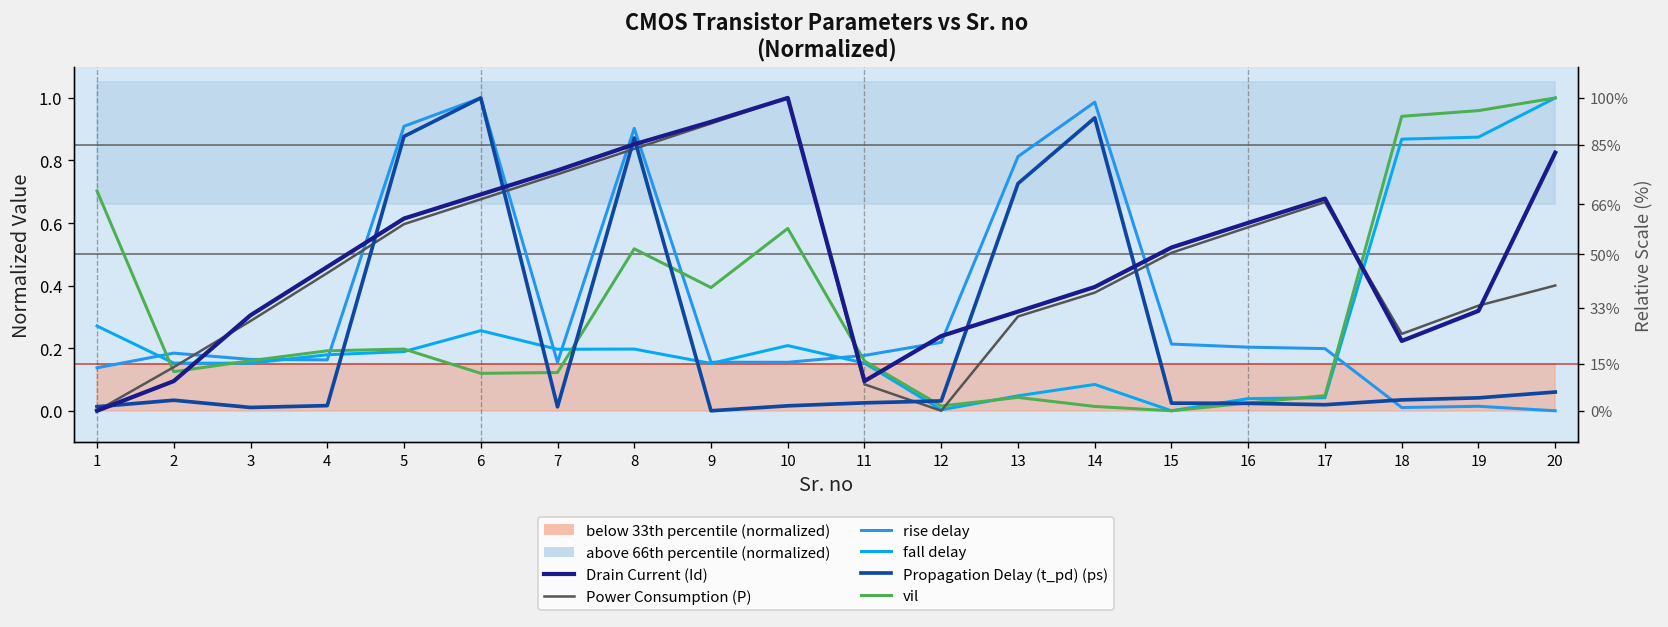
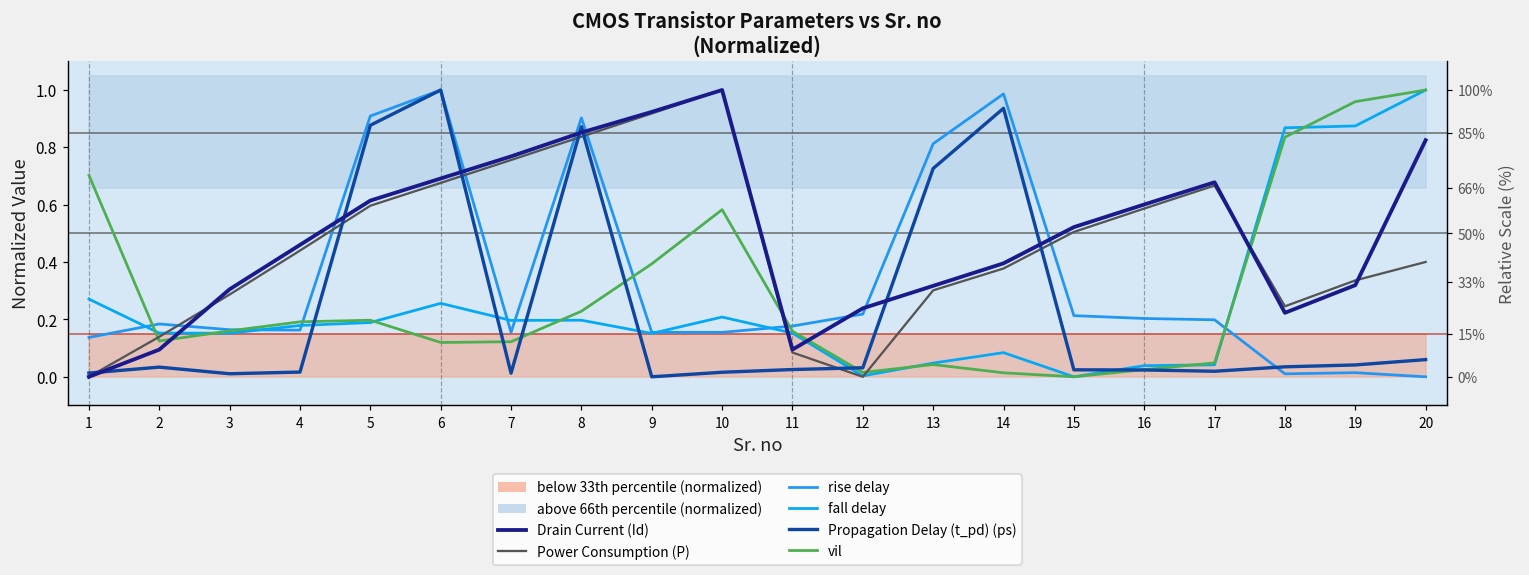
  {
    "Power Consumption (P)": {
      "2": 0.14,
      "3": 0.29,
      "4": 0.44,
      "5": 0.60,
      "6": 0.68,
      "7": 0.76,
      "8": 0.84,
      "11": 0.08,
      "13": 0.30,
      "14": 0.38,
      "15": 0.51,
      "16": 0.59,
      "17": 0.67,
      "18": 0.25,
      "19": 0.34,
      "20": 0.40
    },
    "vil": {
      "1": 0.70,
      "2": 0.12,
      "4": 0.19,
      "6": 0.12,
      "7": 0.12,
-     "8": 0.52,
+     "8": 0.23,
      "9": 0.39,
      "10": 0.58,
      "12": 0.02,
      "14": 0.01,
-     "18": 0.94,
+     "18": 0.84,
      "19": 0.96
    }
  }
